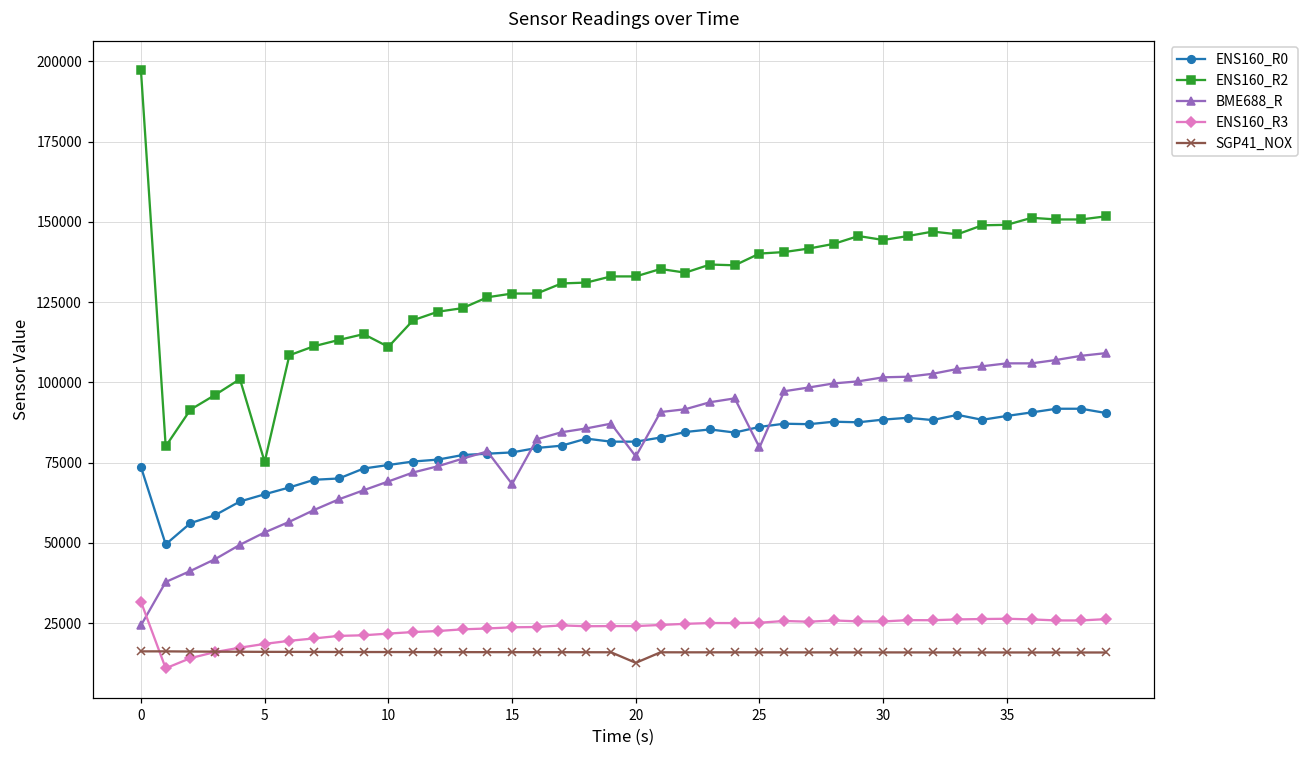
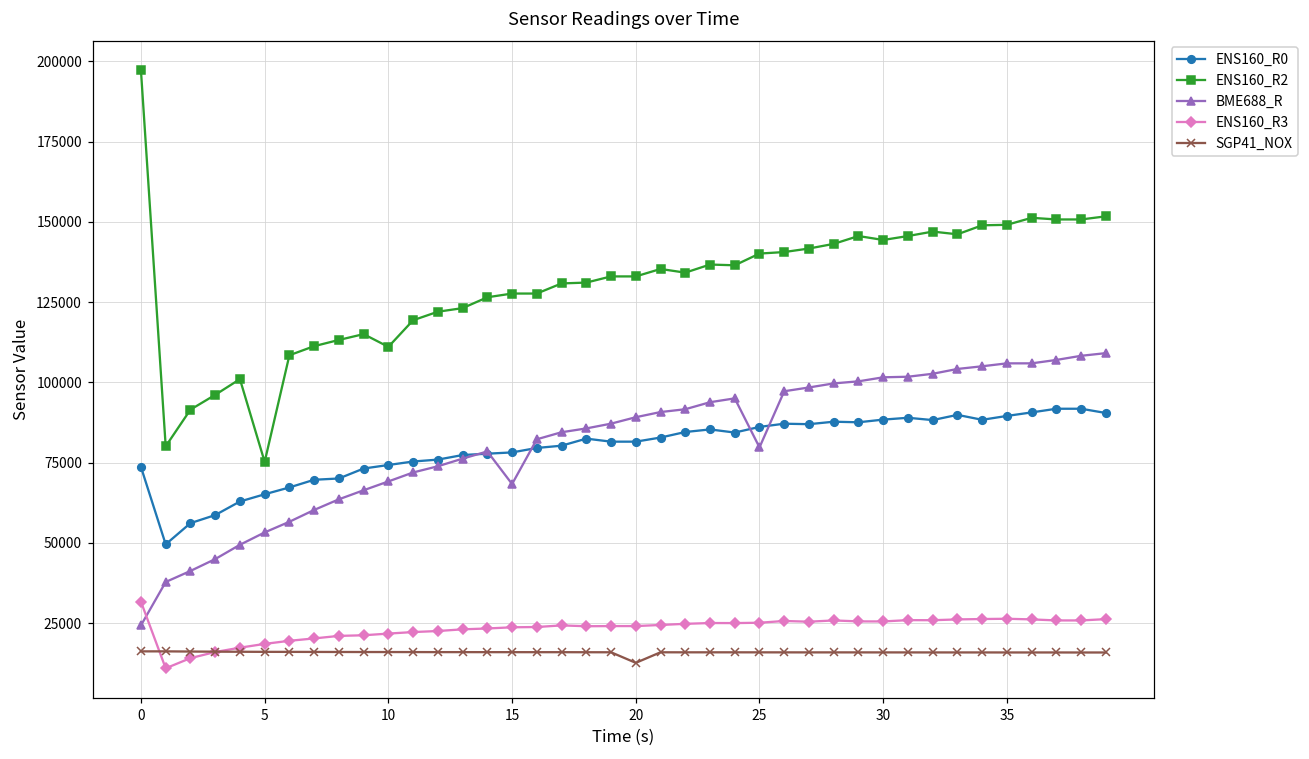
  {
    "ENS160_R0": {
      "0": 74000,
      "5": 65000,
      "10": 74000,
      "15": 78000,
      "20": 82000,
      "25": 86000,
      "30": 88000,
      "35": 90000
    },
    "ENS160_R2": {
      "0": 197000,
      "5": 75000,
      "10": 111000,
      "15": 128000,
      "20": 133000,
      "25": 140000,
      "30": 144000,
      "35": 149000
    },
    "BME688_R": {
      "0": 24000,
      "5": 53000,
      "10": 69000,
      "15": 68000,
-     "20": 77000,
+     "20": 89000,
      "25": 80000,
      "30": 102000,
      "35": 106000
    },
    "ENS160_R3": {
      "0": 32000,
      "5": 19000,
      "10": 22000,
      "15": 24000,
      "20": 24000,
      "25": 25000,
      "30": 26000,
      "35": 26000
    },
    "SGP41_NOX": {
      "0": 16000,
      "5": 16000,
      "10": 16000,
      "15": 16000,
      "20": 13000,
      "25": 16000,
      "30": 16000,
      "35": 16000
    }
  }
